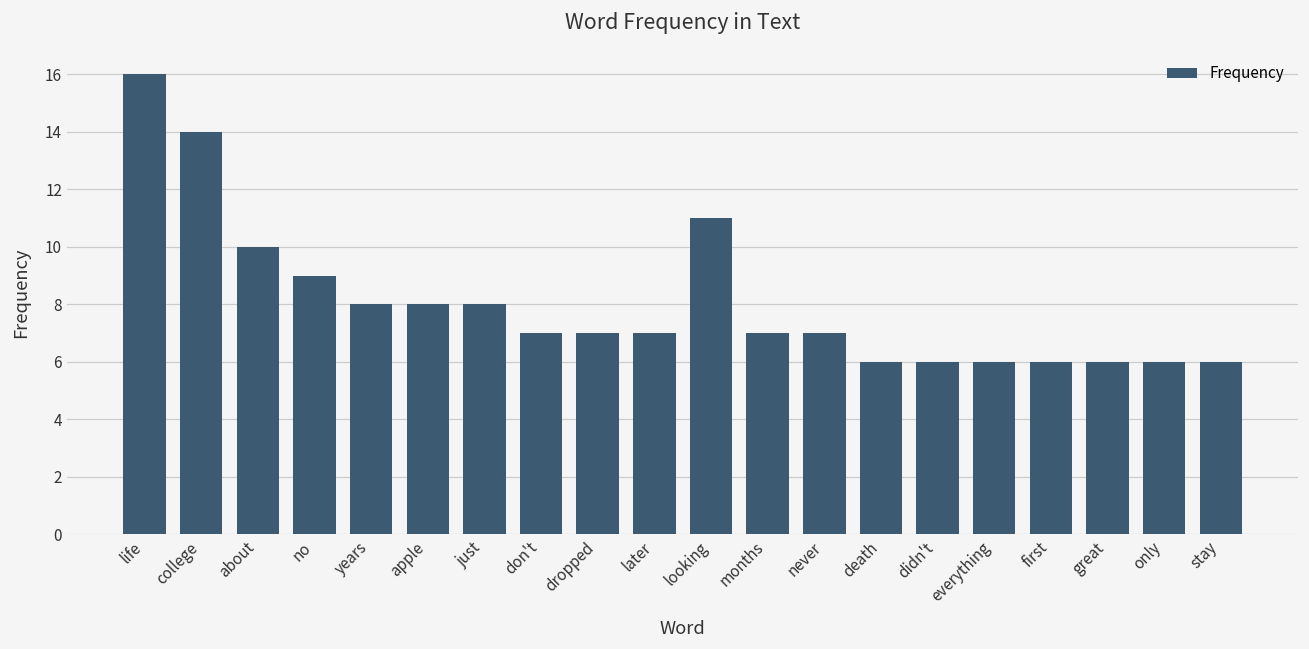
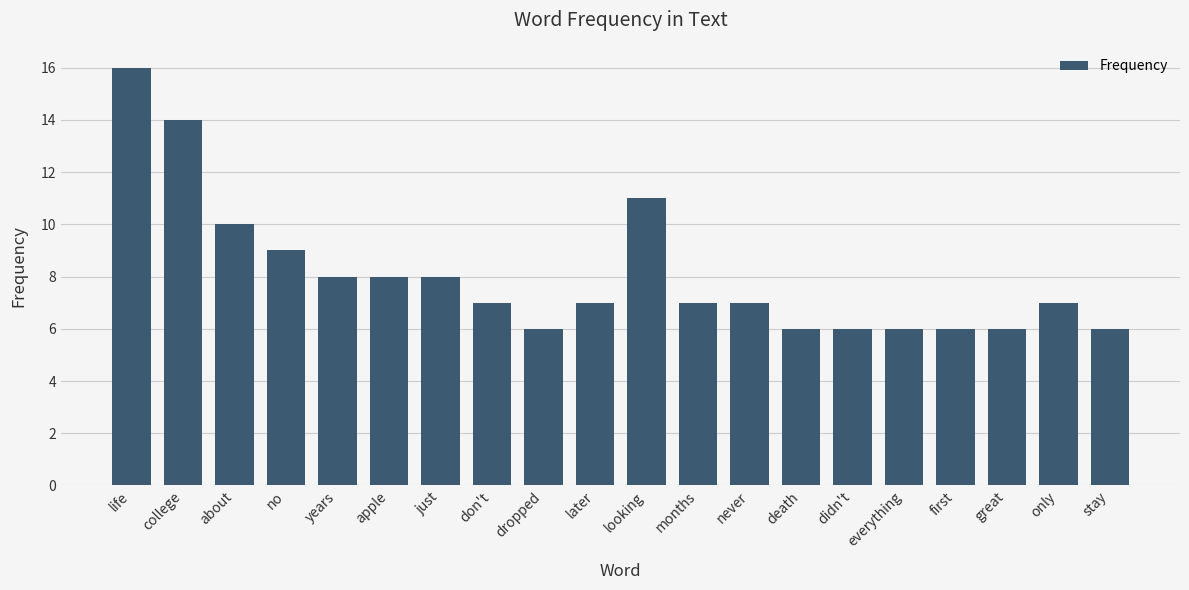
  {
    "life": 16,
    "college": 14,
    "about": 10,
    "no": 9,
    "years": 8,
    "apple": 8,
    "just": 8,
    "don't": 7,
-   "dropped": 7,
+   "dropped": 6,
    "later": 7,
    "looking": 11,
    "months": 7,
    "never": 7,
    "death": 6,
    "didn't": 6,
    "everything": 6,
    "first": 6,
    "great": 6,
-   "only": 6,
+   "only": 7,
    "stay": 6
  }
